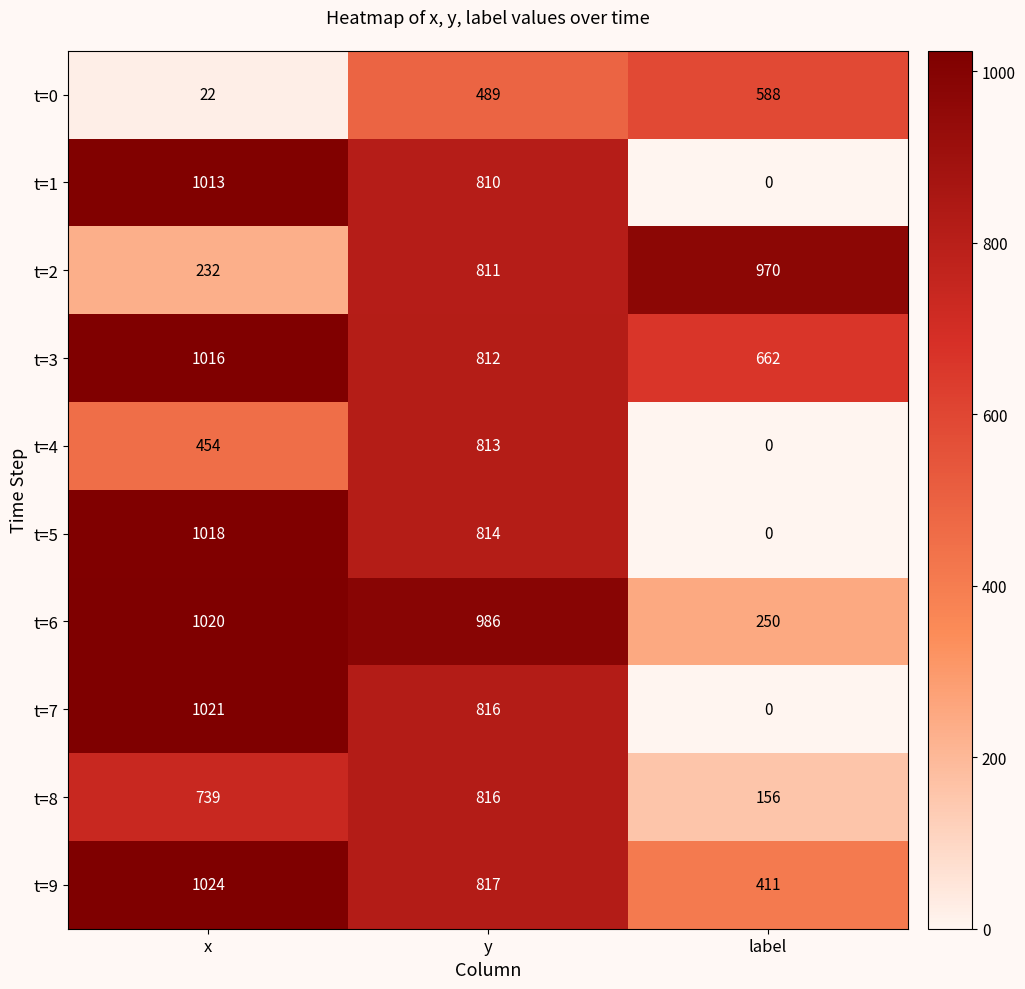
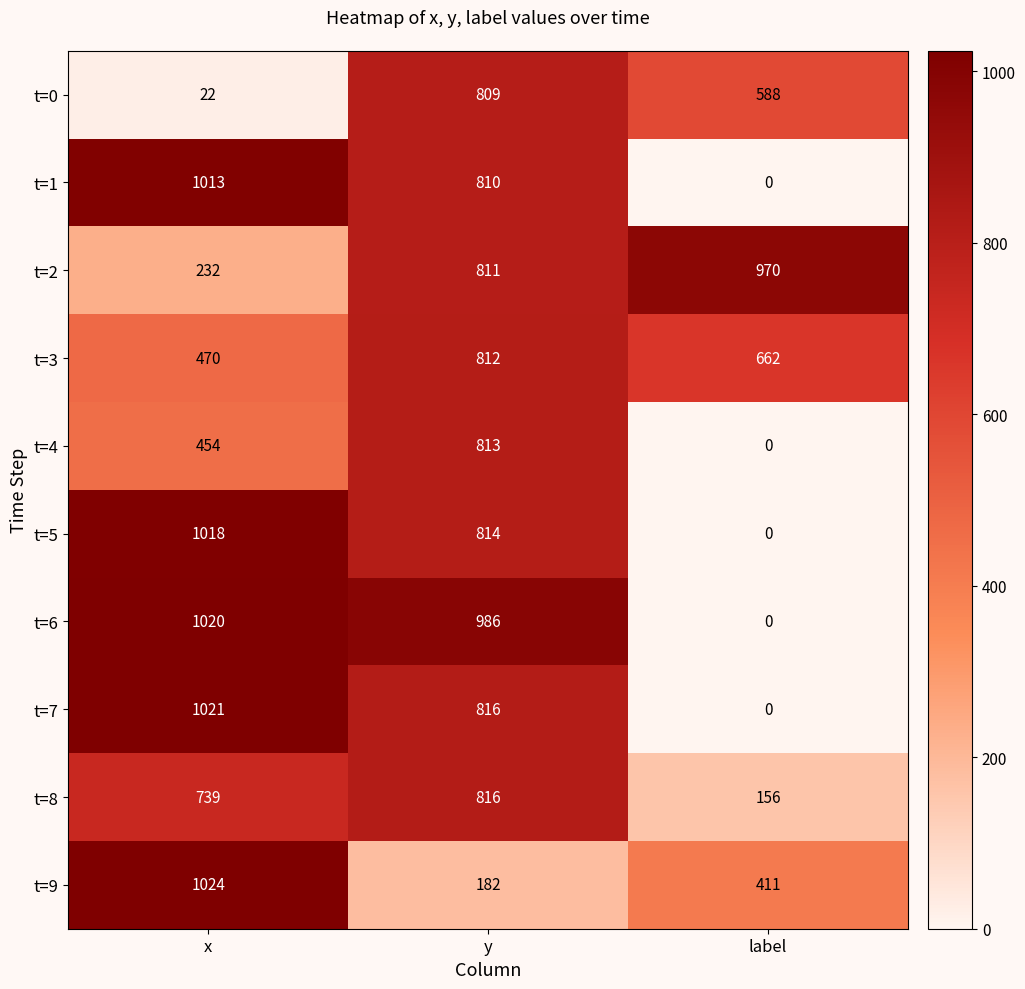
  {
    "t=0": {
      "x": 22,
-     "y": 489,
+     "y": 809,
      "label": 588
    },
    "t=1": {
      "x": 1013,
      "y": 810,
      "label": 0
    },
    "t=2": {
      "x": 232,
      "y": 811,
      "label": 970
    },
    "t=3": {
-     "x": 1016,
+     "x": 470,
      "y": 812,
      "label": 662
    },
    "t=4": {
      "x": 454,
      "y": 813,
      "label": 0
    },
    "t=5": {
      "x": 1018,
      "y": 814,
      "label": 0
    },
    "t=6": {
      "x": 1020,
      "y": 986,
-     "label": 250
+     "label": 0
    },
    "t=7": {
      "x": 1021,
      "y": 816,
      "label": 0
    },
    "t=8": {
      "x": 739,
      "y": 816,
      "label": 156
    },
    "t=9": {
      "x": 1024,
-     "y": 817,
+     "y": 182,
      "label": 411
    }
  }
